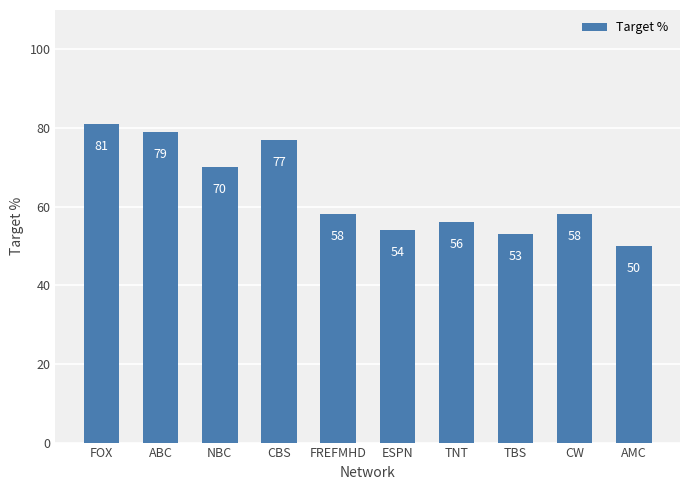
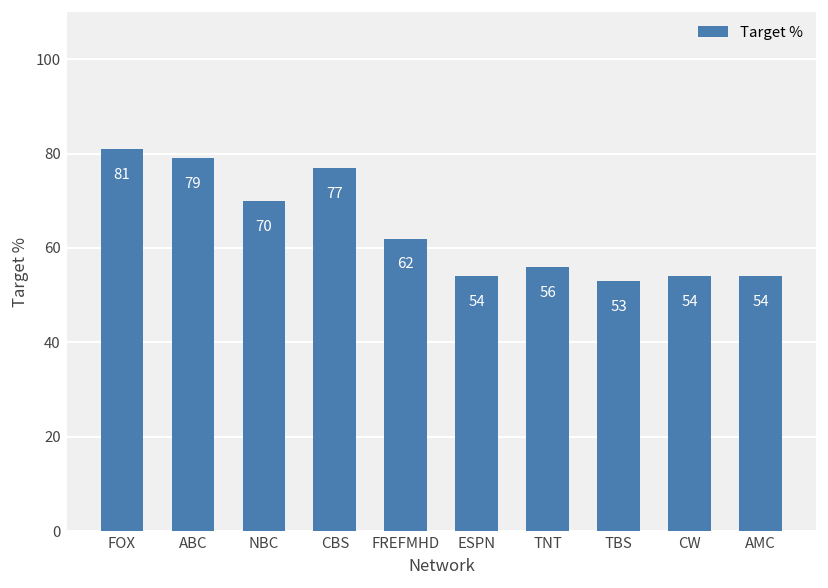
  {
    "FOX": 81,
    "ABC": 79,
    "NBC": 70,
    "CBS": 77,
-   "FREFMHD": 58,
+   "FREFMHD": 62,
    "ESPN": 54,
    "TNT": 56,
    "TBS": 53,
-   "CW": 58,
-   "AMC": 50
+   "CW": 54,
+   "AMC": 54
  }
